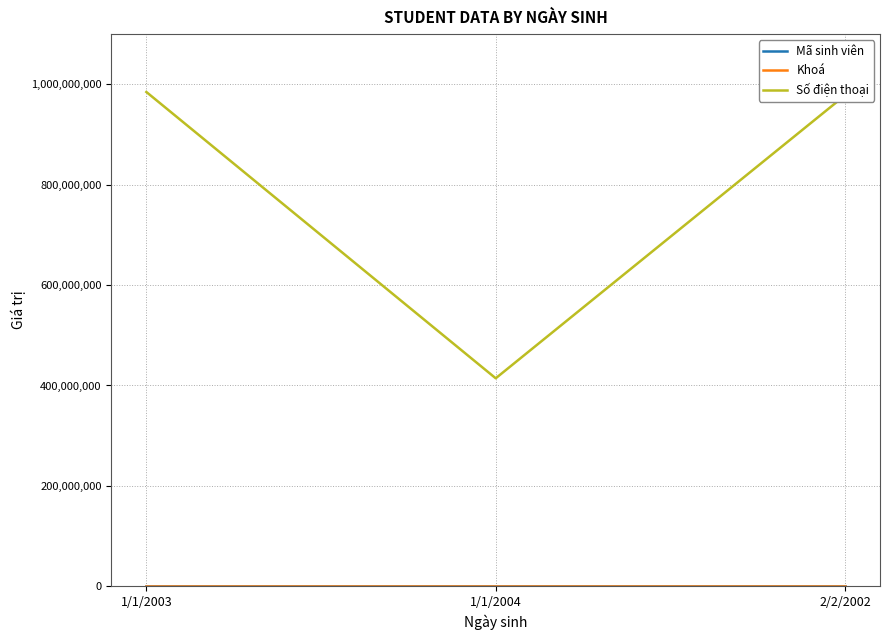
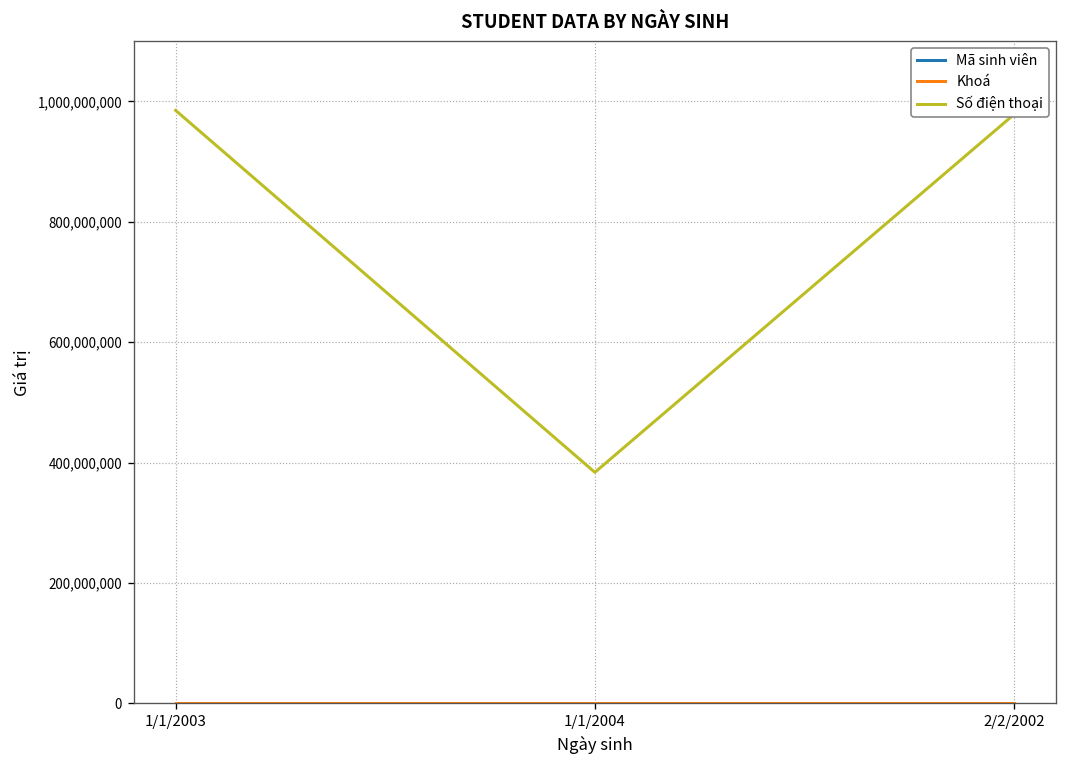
  {
    "Khoá": {
      "1/1/2003": "0",
      "1/1/2004": "0",
      "2/2/2002": "0"
    },
    "Số điện thoại": {
      "1/1/2003": "980,000,000",
-     "1/1/2004": "410,000,000"
+     "1/1/2004": "380,000,000"
    }
  }
